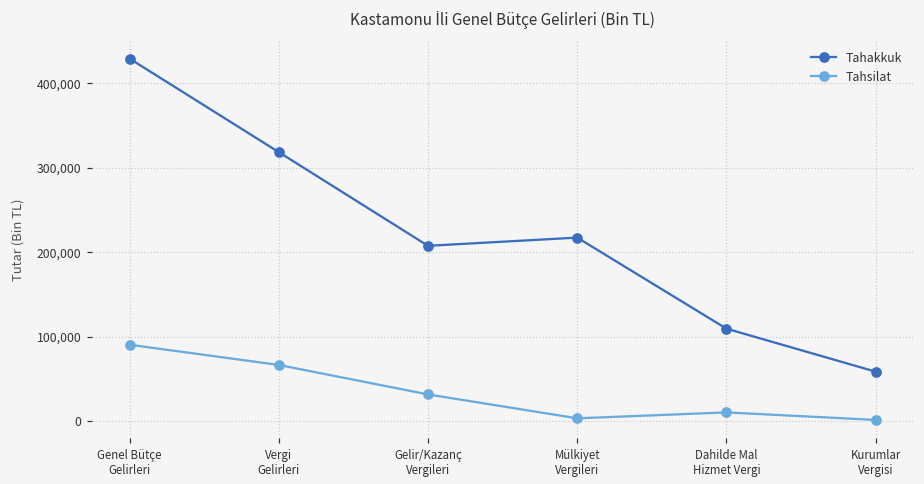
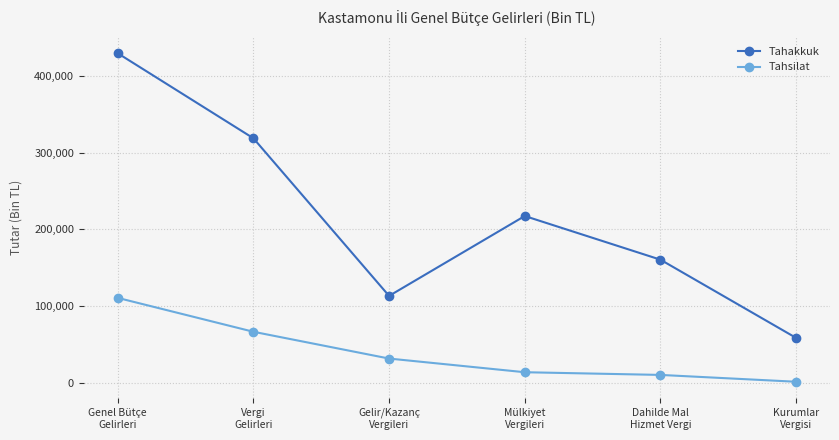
  {
    "Tahakkuk": {
      "Genel Bütçe Gelirleri": "430,000",
      "Vergi Gelirleri": "320,000",
-     "Gelir/Kazanç Vergileri": "210,000",
+     "Gelir/Kazanç Vergileri": "110,000",
      "Mülkiyet Vergileri": "220,000",
-     "Dahilde Mal Hizmet Vergi": "110,000",
+     "Dahilde Mal Hizmet Vergi": "160,000",
      "Kurumlar Vergisi": "60,000"
    },
    "Tahsilat": {
-     "Genel Bütçe Gelirleri": "90,000",
+     "Genel Bütçe Gelirleri": "110,000",
      "Vergi Gelirleri": "70,000",
      "Gelir/Kazanç Vergileri": "30,000",
-     "Mülkiyet Vergileri": "0",
+     "Mülkiyet Vergileri": "10,000",
      "Dahilde Mal Hizmet Vergi": "10,000",
      "Kurumlar Vergisi": "0"
    }
  }
